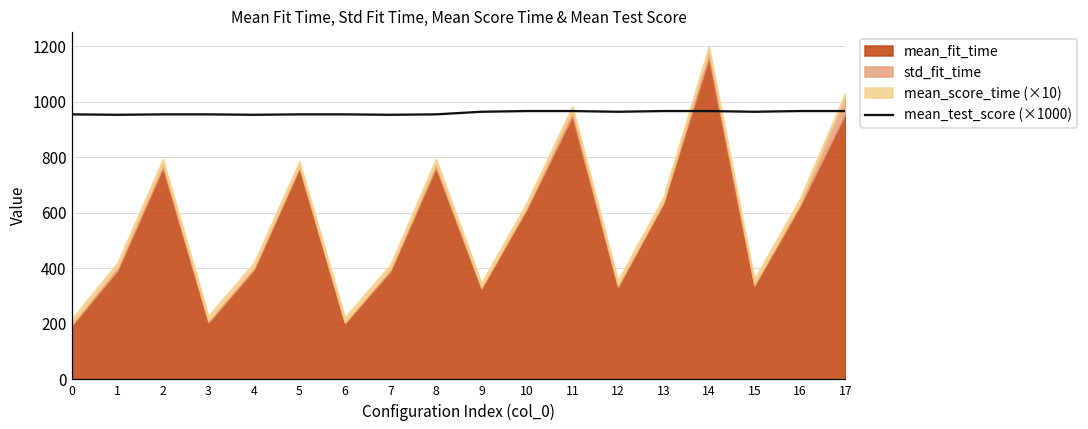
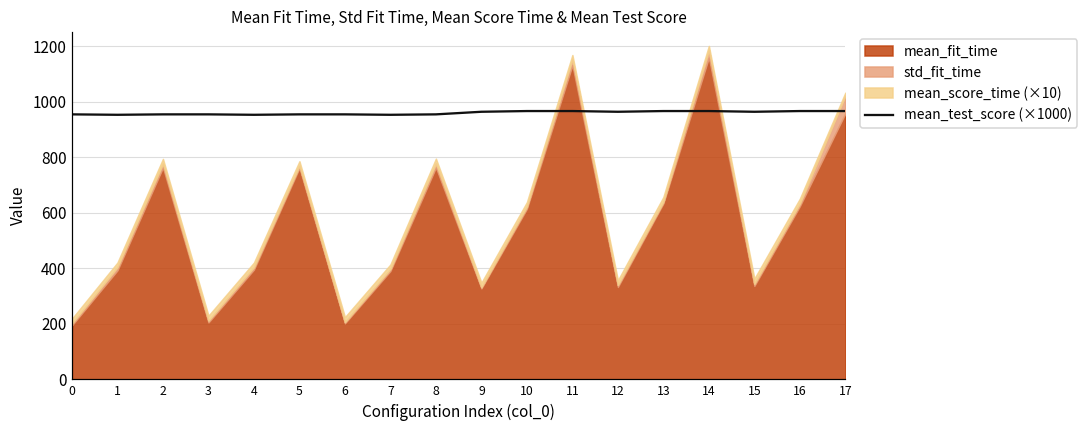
  {
    "mean_test_score (×1000)": {
      "0": 950,
      "1": 950,
      "2": 950,
      "3": 950,
      "4": 950,
      "5": 950,
      "6": 950,
      "7": 950,
      "8": 950,
      "9": 960,
      "10": 970,
      "12": 960,
      "13": 970,
      "14": 970,
      "15": 960,
      "16": 970
    },
    "mean_fit_time": {
      "1": 390,
      "2": 760,
      "8": 760,
-     "11": 950,
+     "11": 1130,
      "14": 1160
    }
  }
